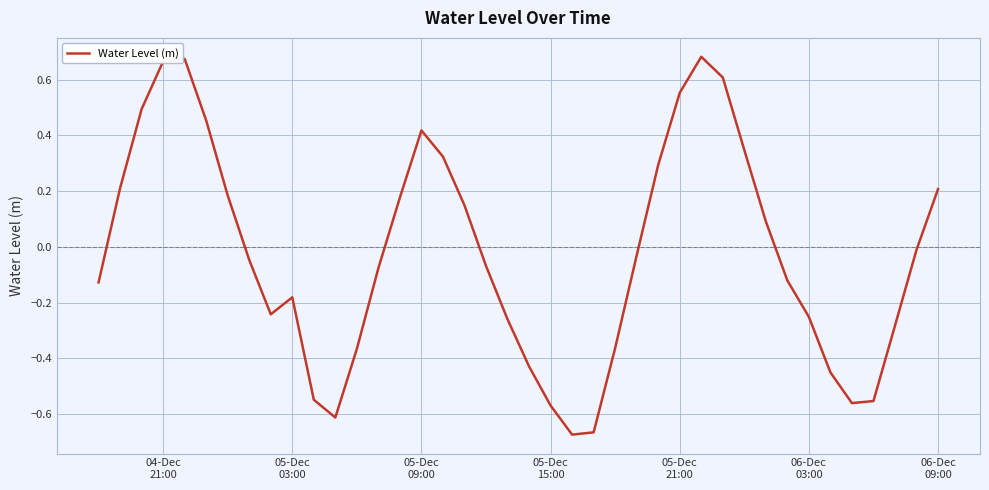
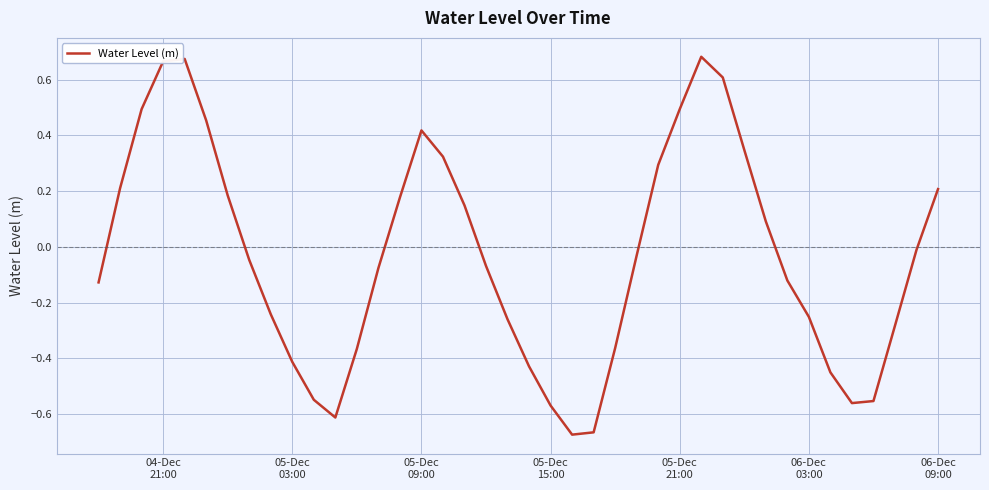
  {
-   "05-Dec 03:00": -0.18,
+   "05-Dec 03:00": -0.41,
    "05-Dec 09:00": 0.42,
    "05-Dec 15:00": -0.57,
-   "05-Dec 21:00": 0.55,
+   "05-Dec 21:00": 0.49,
    "06-Dec 03:00": -0.25,
    "06-Dec 09:00": 0.21
  }
